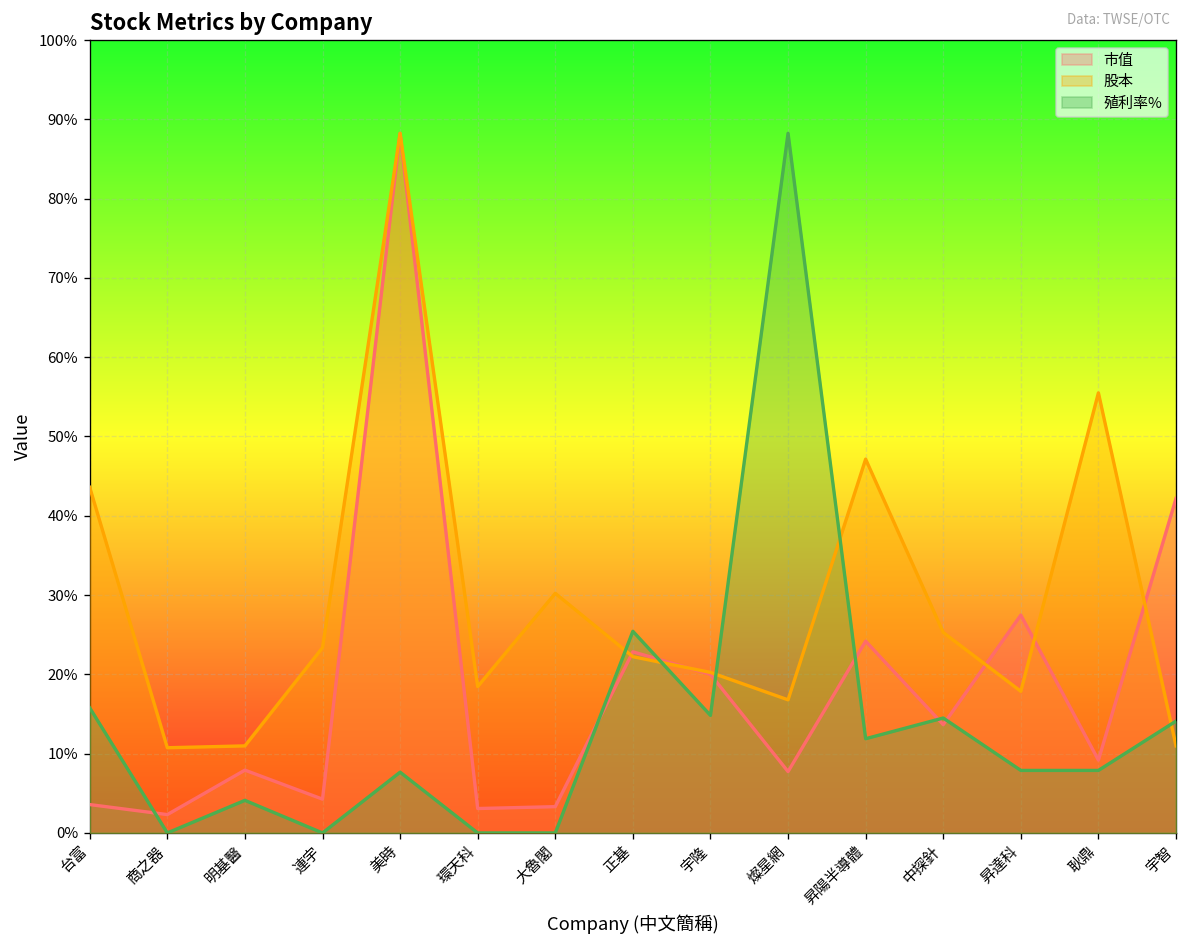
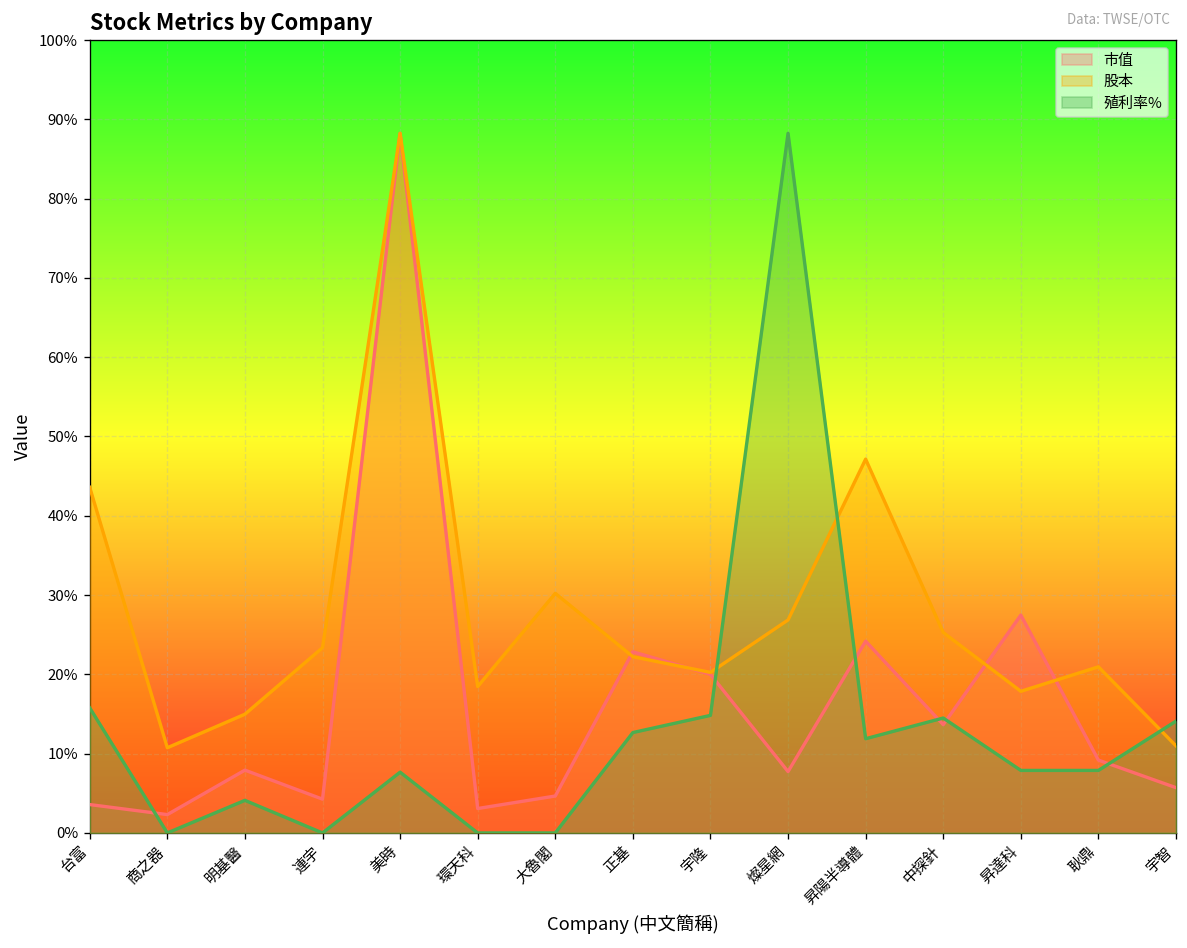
  {
    "市值": {
      "台富": "4%",
      "商之器": "2%",
      "明基醫": "8%",
      "連宇": "4%",
      "環天科": "3%",
-     "大魯閣": "3%",
+     "大魯閣": "5%",
      "正基": "23%",
      "燦星網": "8%",
      "昇陽半導體": "24%",
      "中探針": "14%",
      "昇達科": "27%",
      "耿鼎": "9%",
-     "宇智": "42%"
+     "宇智": "6%"
    },
    "股本": {
      "台富": "44%",
      "商之器": "11%",
-     "明基醫": "11%",
+     "明基醫": "15%",
      "連宇": "23%",
      "環天科": "18%",
      "大魯閣": "30%",
      "正基": "22%",
-     "燦星網": "17%",
+     "燦星網": "27%",
      "昇陽半導體": "47%",
      "中探針": "25%",
      "昇達科": "18%",
-     "耿鼎": "55%",
+     "耿鼎": "21%",
      "宇智": "11%"
    },
    "殖利率%": {
      "台富": "16%",
      "商之器": "0%",
      "明基醫": "4%",
      "連宇": "0%",
      "美時": "8%",
      "環天科": "0%",
      "大魯閣": "0%",
-     "正基": "25%",
+     "正基": "13%",
      "宇隆": "15%",
      "燦星網": "88%",
      "昇陽半導體": "12%",
      "中探針": "14%",
      "昇達科": "8%",
      "耿鼎": "8%",
      "宇智": "14%"
    }
  }
